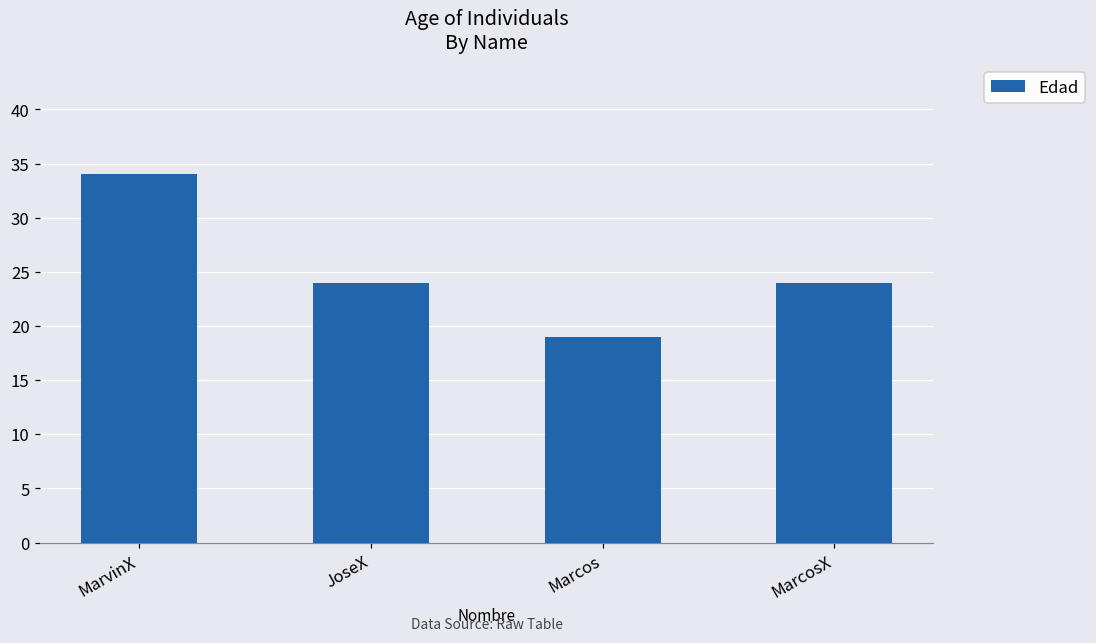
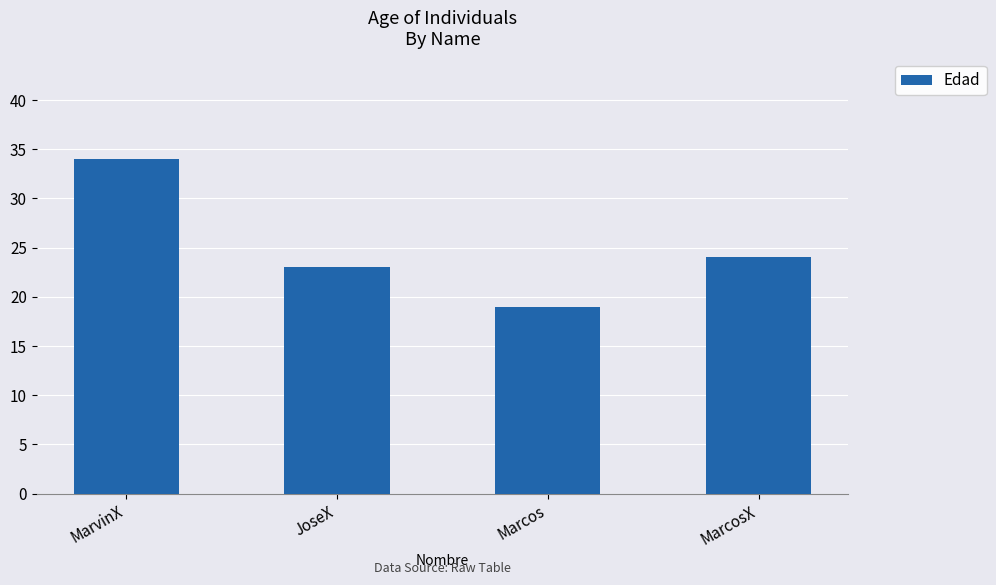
  {
    "MarvinX": 34,
-   "JoseX": 24,
+   "JoseX": 23,
    "Marcos": 19,
    "MarcosX": 24
  }
